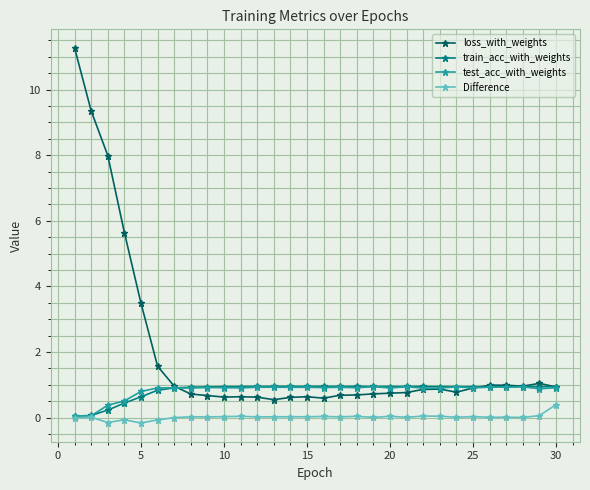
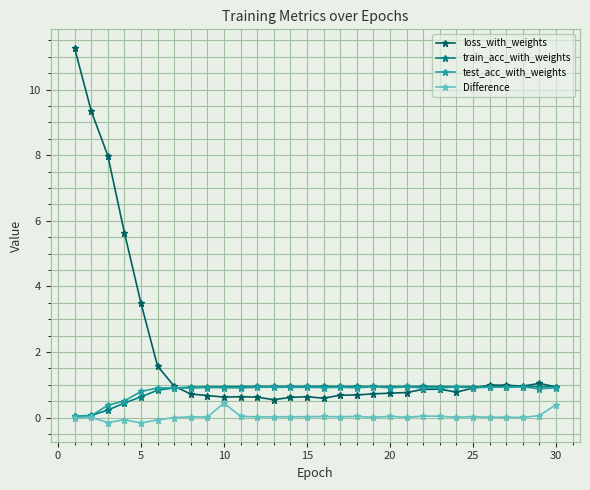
  {
    "Difference": {
      "5": -0.2,
-     "10": 0.0,
+     "10": 0.4,
      "15": 0.0,
      "20": 0.0,
      "25": 0.0,
      "30": 0.4
    }
  }
